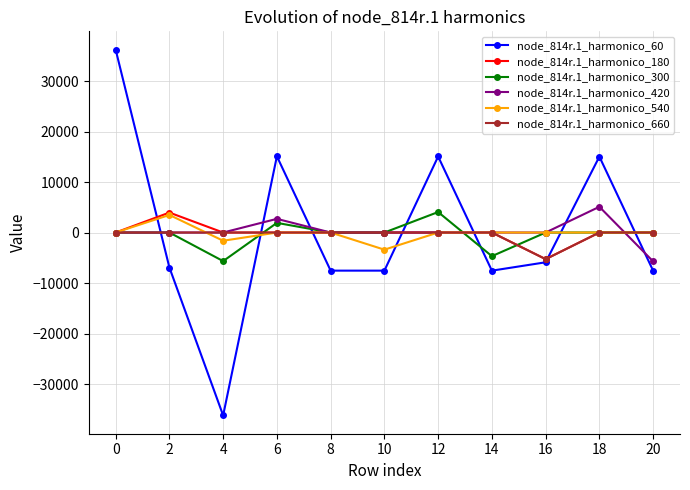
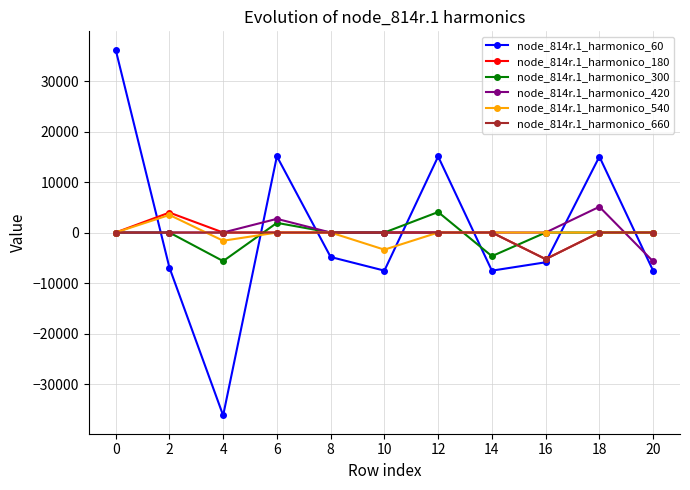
  {
    "node_814r.1_harmonico_60": {
      "0": 36000,
      "2": -7000,
      "4": -36000,
      "6": 15000,
-     "8": -8000,
+     "8": -5000,
      "10": -8000,
      "12": 15000,
      "14": -8000,
      "16": -6000,
      "18": 15000,
      "20": -8000
    },
    "node_814r.1_harmonico_300": {
      "4": -6000,
      "6": 2000,
      "12": 4000,
      "14": -5000
    },
    "node_814r.1_harmonico_420": {
      "6": 3000,
      "18": 5000,
      "20": -6000
    },
    "node_814r.1_harmonico_540": {
      "4": -2000,
      "10": -3000
    }
  }
